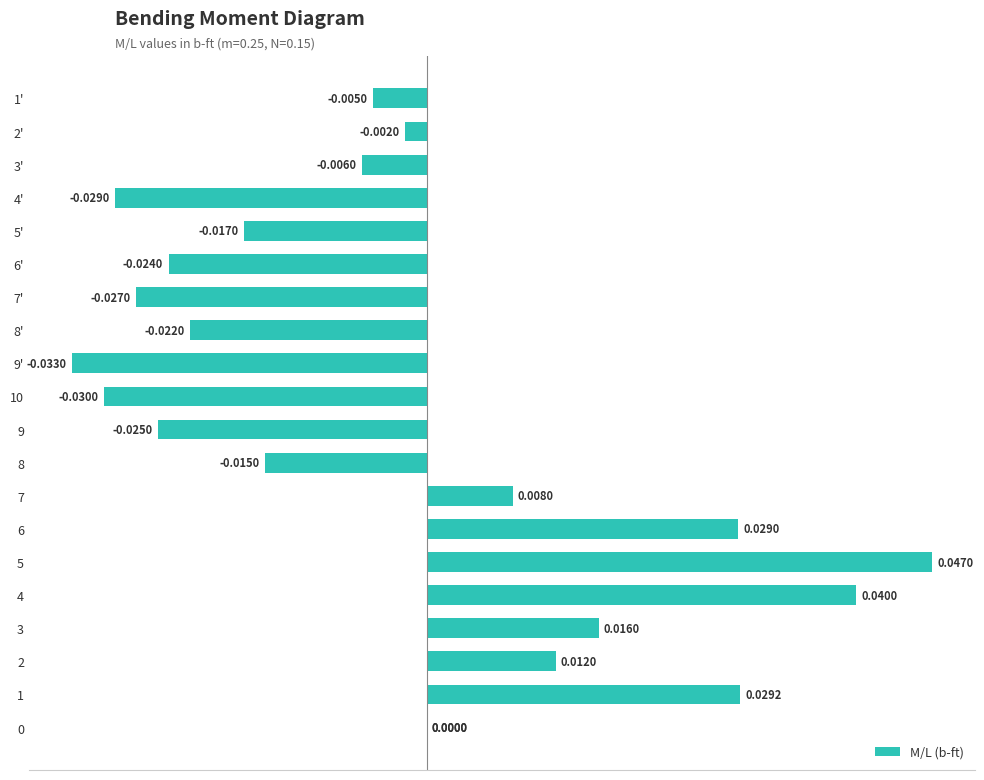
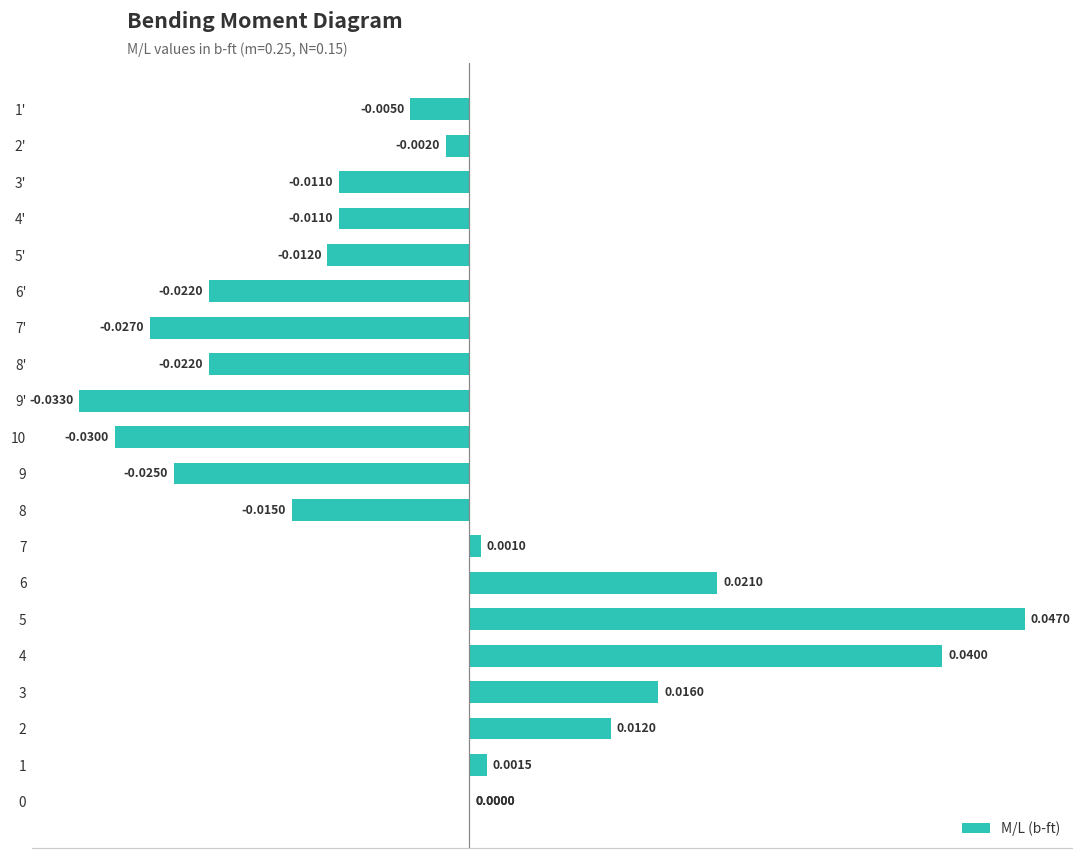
  {
    "1'": -0.0050,
    "2'": -0.0020,
-   "3'": -0.0060,
-   "4'": -0.0290,
-   "5'": -0.0170,
-   "6'": -0.0240,
+   "3'": -0.0110,
+   "4'": -0.0110,
+   "5'": -0.0120,
+   "6'": -0.0220,
    "7'": -0.0270,
    "8'": -0.0220,
    "9'": -0.0330,
    "10": -0.0300,
    "9": -0.0250,
    "8": -0.0150,
-   "7": 0.0080,
-   "6": 0.0290,
+   "7": 0.0010,
+   "6": 0.0210,
    "5": 0.0470,
    "4": 0.0400,
    "3": 0.0160,
    "2": 0.0120,
-   "1": 0.0292
+   "1": 0.0015
  }
